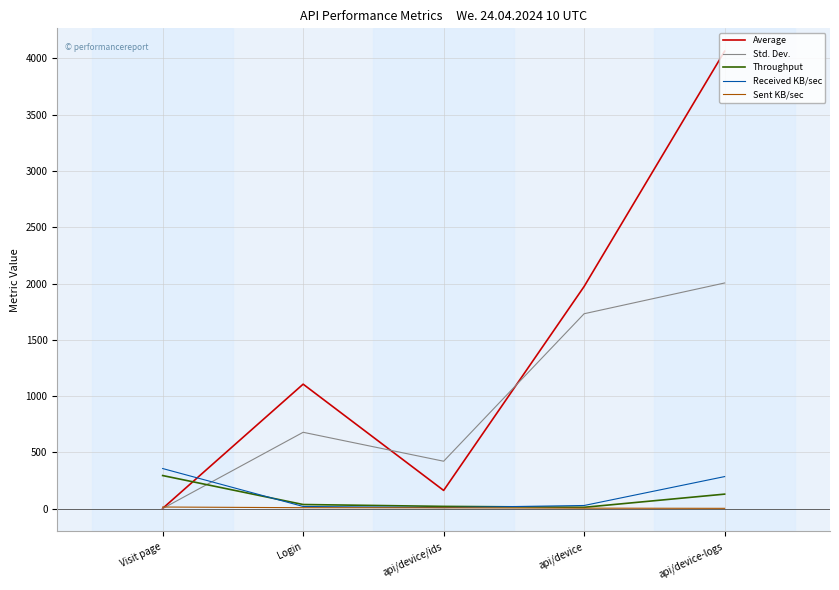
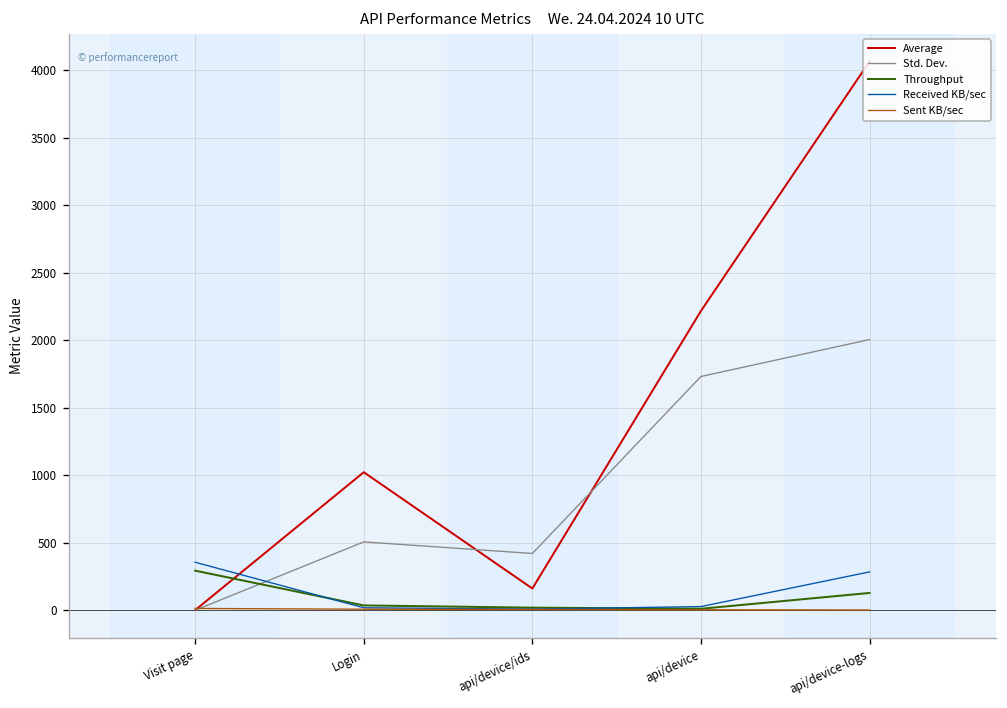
  {
    "Average": {
-     "Login": 1110,
+     "Login": 1020,
      "api/device/ids": 160,
-     "api/device": 1970
+     "api/device": 2220
    },
    "Std. Dev.": {
-     "Login": 680,
+     "Login": 510,
      "api/device/ids": 420,
      "api/device": 1730,
      "api/device-logs": 2000
    },
    "Throughput": {
      "Visit page": 290,
      "api/device-logs": 130
    },
    "Received KB/sec": {
      "Visit page": 360,
      "api/device-logs": 280
    },
    "Sent KB/sec": {
      "api/device-logs": 0
    }
  }
